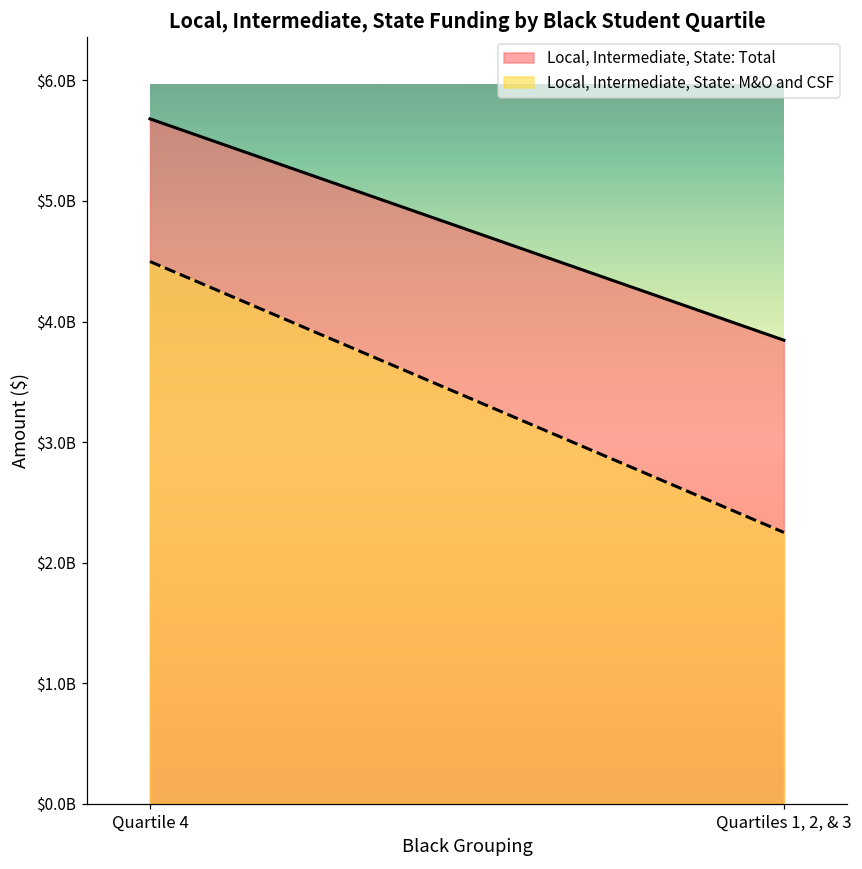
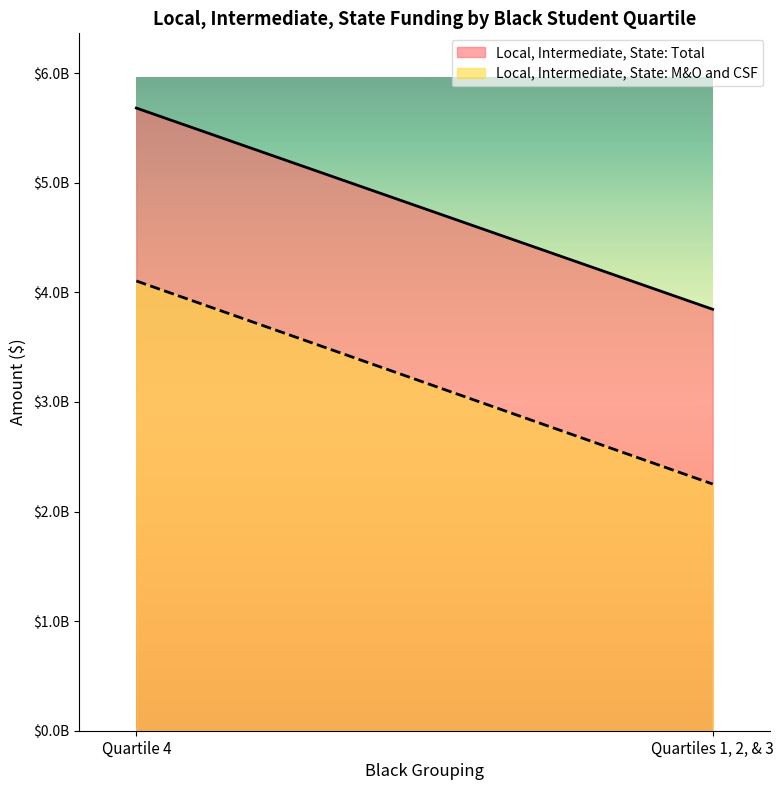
  {
    "Local, Intermediate, State: Total": {
      "Quartile 4": "$5680000000",
      "Quartiles 1, 2, & 3": "$3840000000"
    },
    "Local, Intermediate, State: M&O and CSF": {
-     "Quartile 4": "$4500000000",
+     "Quartile 4": "$4100000000",
      "Quartiles 1, 2, & 3": "$2250000000"
    }
  }
